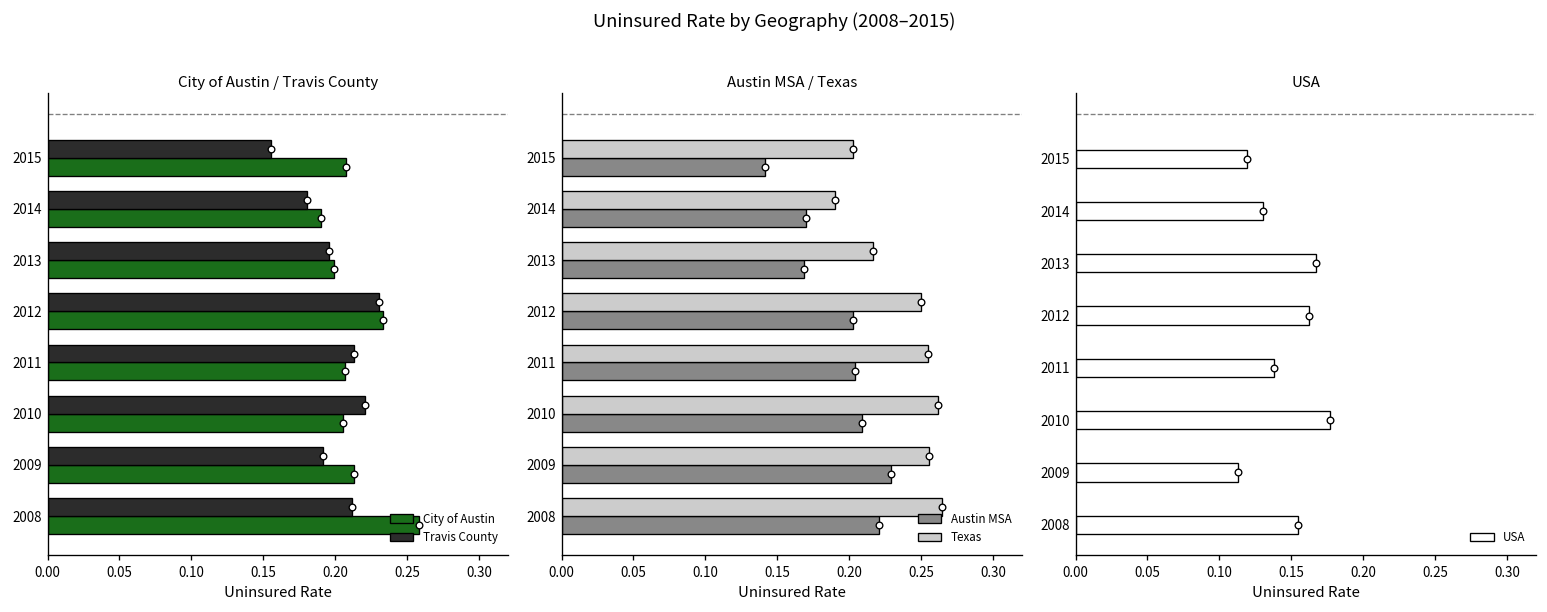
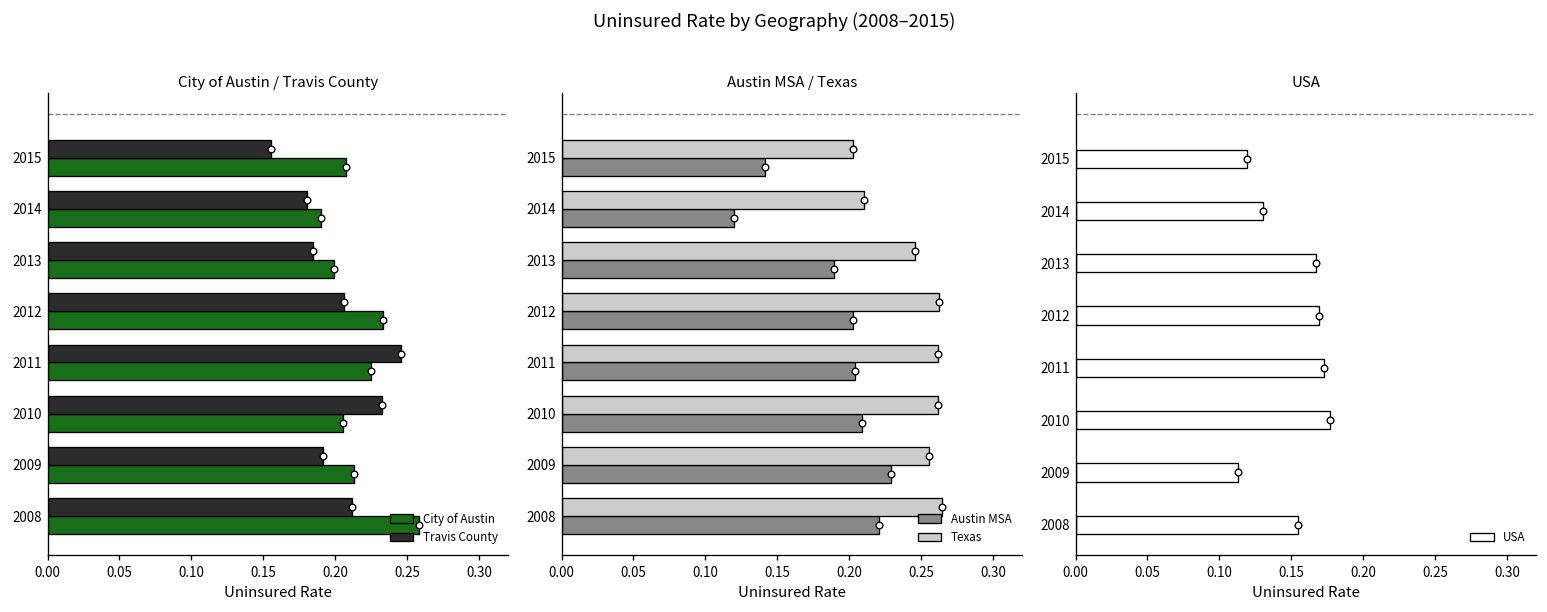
  {
    "City of Austin / Travis County": {
      "City of Austin": {
        "2015": 0.207,
        "2014": 0.190,
        "2013": 0.199,
        "2012": 0.233,
-       "2011": 0.207,
+       "2011": 0.225,
        "2010": 0.206,
        "2009": 0.213,
        "2008": 0.258
      },
      "Travis County": {
        "2015": 0.155,
        "2014": 0.180,
-       "2013": 0.196,
-       "2012": 0.230,
-       "2011": 0.213,
-       "2010": 0.221,
+       "2013": 0.184,
+       "2012": 0.206,
+       "2011": 0.245,
+       "2010": 0.232,
        "2009": 0.191,
        "2008": 0.212
      }
    },
    "Austin MSA / Texas": {
      "Austin MSA": {
        "2015": 0.141,
-       "2014": 0.17,
-       "2013": 0.169,
+       "2014": 0.12,
+       "2013": 0.190,
        "2012": 0.202,
        "2011": 0.204,
        "2010": 0.208,
        "2009": 0.229,
        "2008": 0.221
      },
      "Texas": {
        "2015": 0.202,
-       "2014": 0.19,
-       "2013": 0.216,
-       "2012": 0.250,
-       "2011": 0.254,
+       "2014": 0.21,
+       "2013": 0.245,
+       "2012": 0.262,
+       "2011": 0.262,
        "2010": 0.262,
        "2009": 0.255,
        "2008": 0.265
      }
    },
    "USA": {
      "2015": 0.119,
      "2014": 0.130,
      "2013": 0.167,
-     "2012": 0.163,
-     "2011": 0.138,
+     "2012": 0.169,
+     "2011": 0.173,
      "2010": 0.177,
      "2009": 0.113,
      "2008": 0.154
    }
  }
